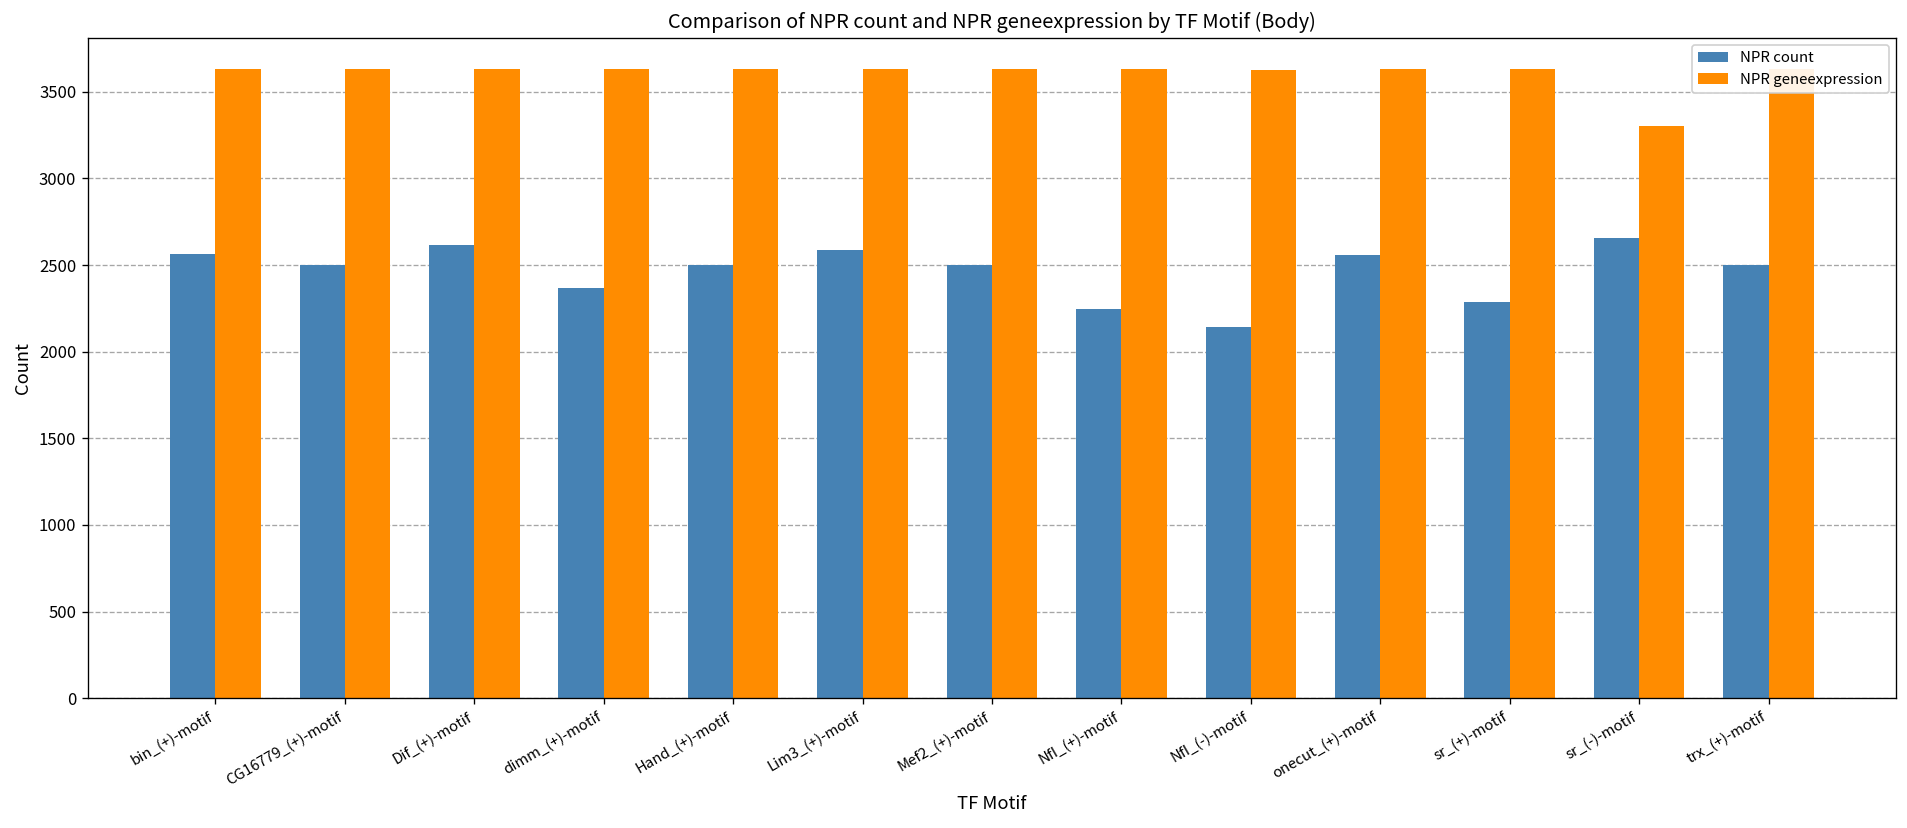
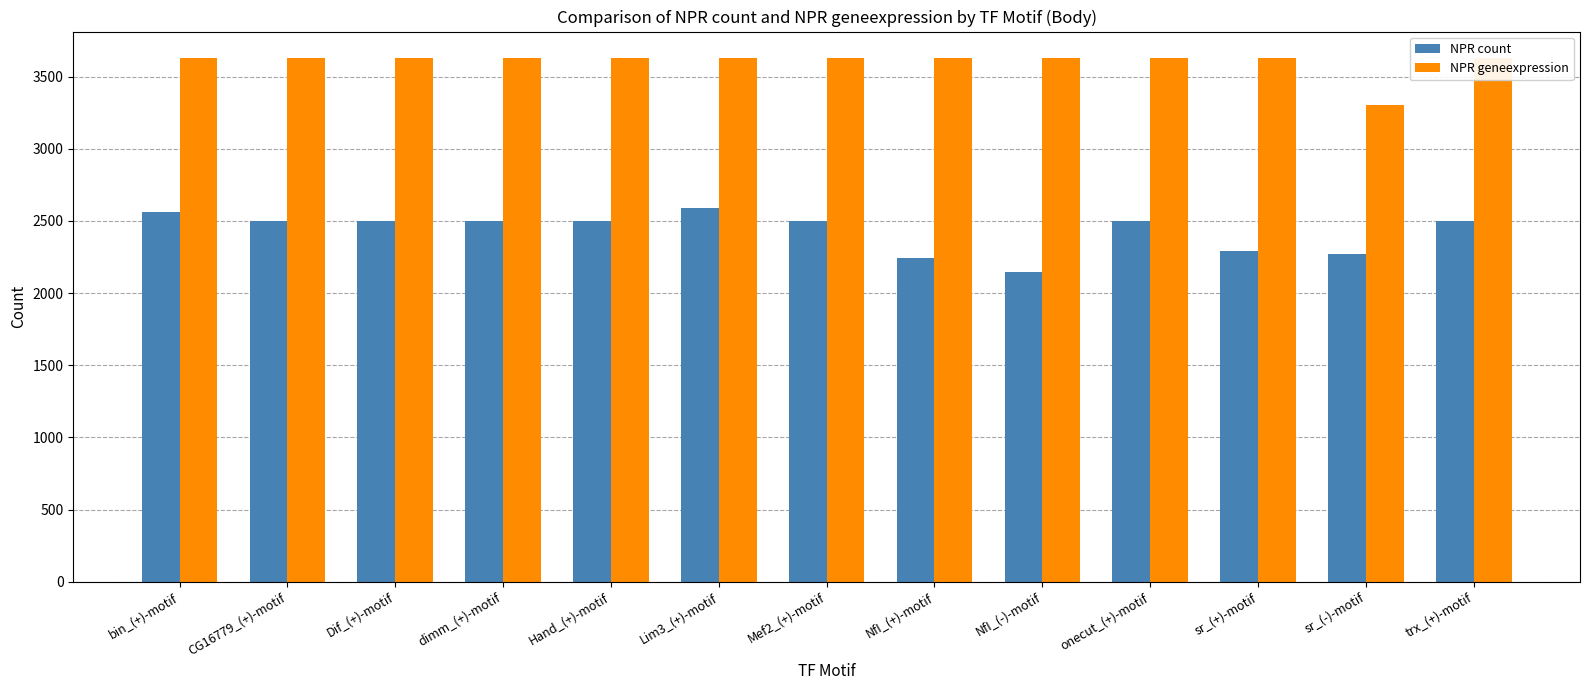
  {
    "NPR count": {
      "bin_(+)-motif": 2560,
      "CG16779_(+)-motif": 2500,
-     "Dif_(+)-motif": 2610,
-     "dimm_(+)-motif": 2370,
+     "Dif_(+)-motif": 2500,
+     "dimm_(+)-motif": 2500,
      "Hand_(+)-motif": 2500,
      "Lim3_(+)-motif": 2590,
      "Mef2_(+)-motif": 2500,
      "NfI_(+)-motif": 2250,
      "NfI_(-)-motif": 2150,
-     "onecut_(+)-motif": 2560,
+     "onecut_(+)-motif": 2500,
      "sr_(+)-motif": 2290,
-     "sr_(-)-motif": 2660,
+     "sr_(-)-motif": 2270,
      "trx_(+)-motif": 2500
    },
    "NPR geneexpression": {
      "bin_(+)-motif": 3630,
      "CG16779_(+)-motif": 3630,
      "Dif_(+)-motif": 3630,
      "dimm_(+)-motif": 3630,
      "Hand_(+)-motif": 3630,
      "Lim3_(+)-motif": 3630,
      "Mef2_(+)-motif": 3630,
      "NfI_(+)-motif": 3630,
      "NfI_(-)-motif": 3630,
      "onecut_(+)-motif": 3630,
      "sr_(+)-motif": 3630,
      "sr_(-)-motif": 3300
    }
  }
